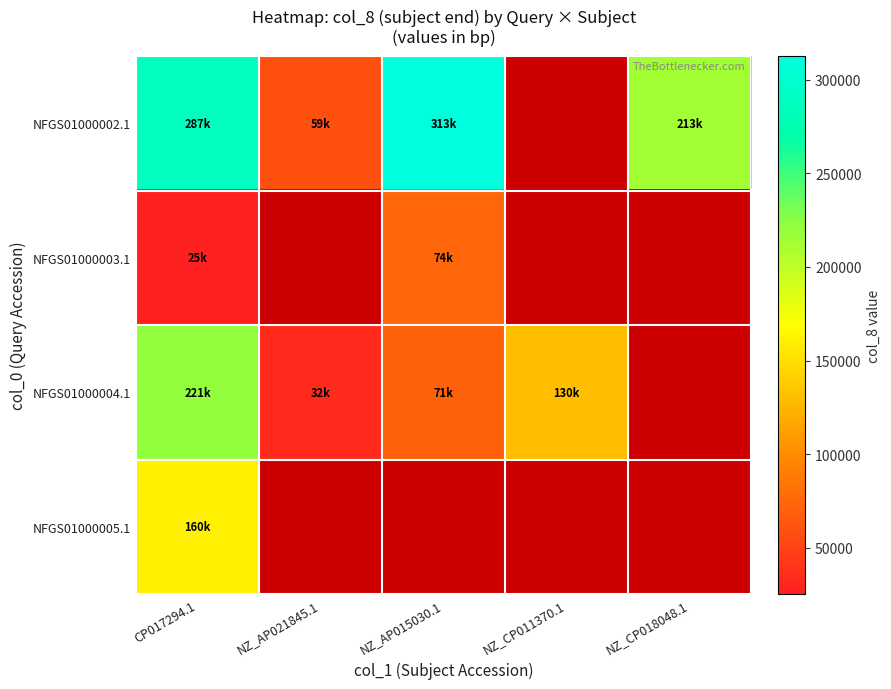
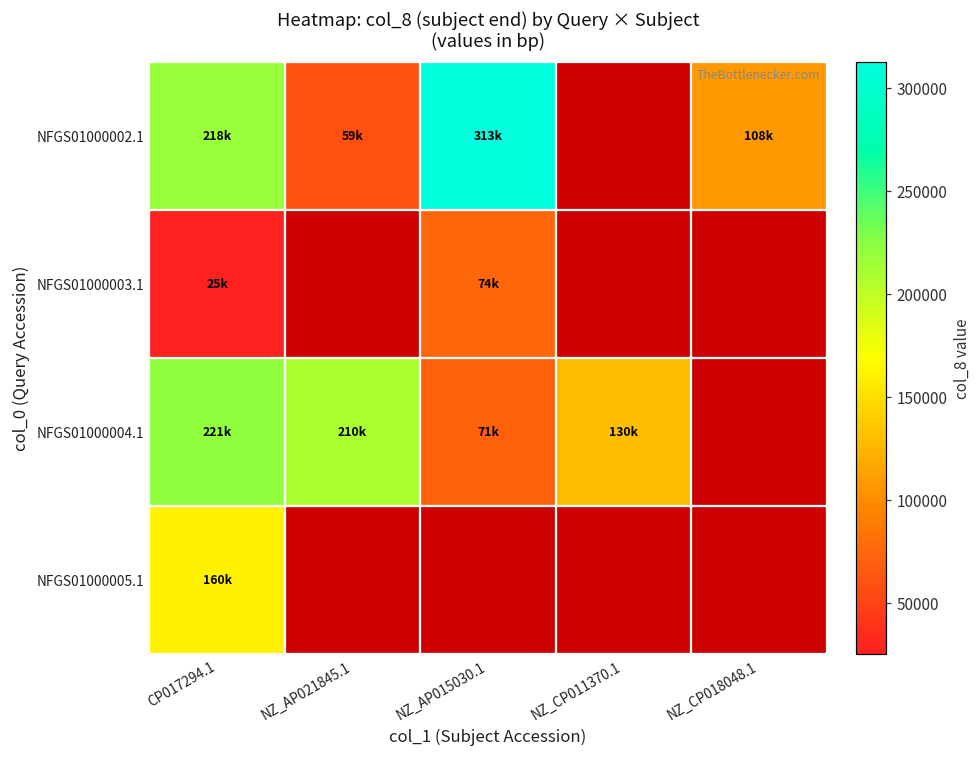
  {
    "NFGS01000002.1": {
-     "CP017294.1": "287k",
+     "CP017294.1": "218k",
      "NZ_AP021845.1": "59k",
      "NZ_AP015030.1": "313k",
-     "NZ_CP018048.1": "213k"
+     "NZ_CP018048.1": "108k"
    },
    "NFGS01000003.1": {
      "CP017294.1": "25k",
      "NZ_AP015030.1": "74k"
    },
    "NFGS01000004.1": {
      "CP017294.1": "221k",
-     "NZ_AP021845.1": "32k",
+     "NZ_AP021845.1": "210k",
      "NZ_AP015030.1": "71k",
      "NZ_CP011370.1": "130k"
    },
    "NFGS01000005.1": {
      "CP017294.1": "160k"
    }
  }
